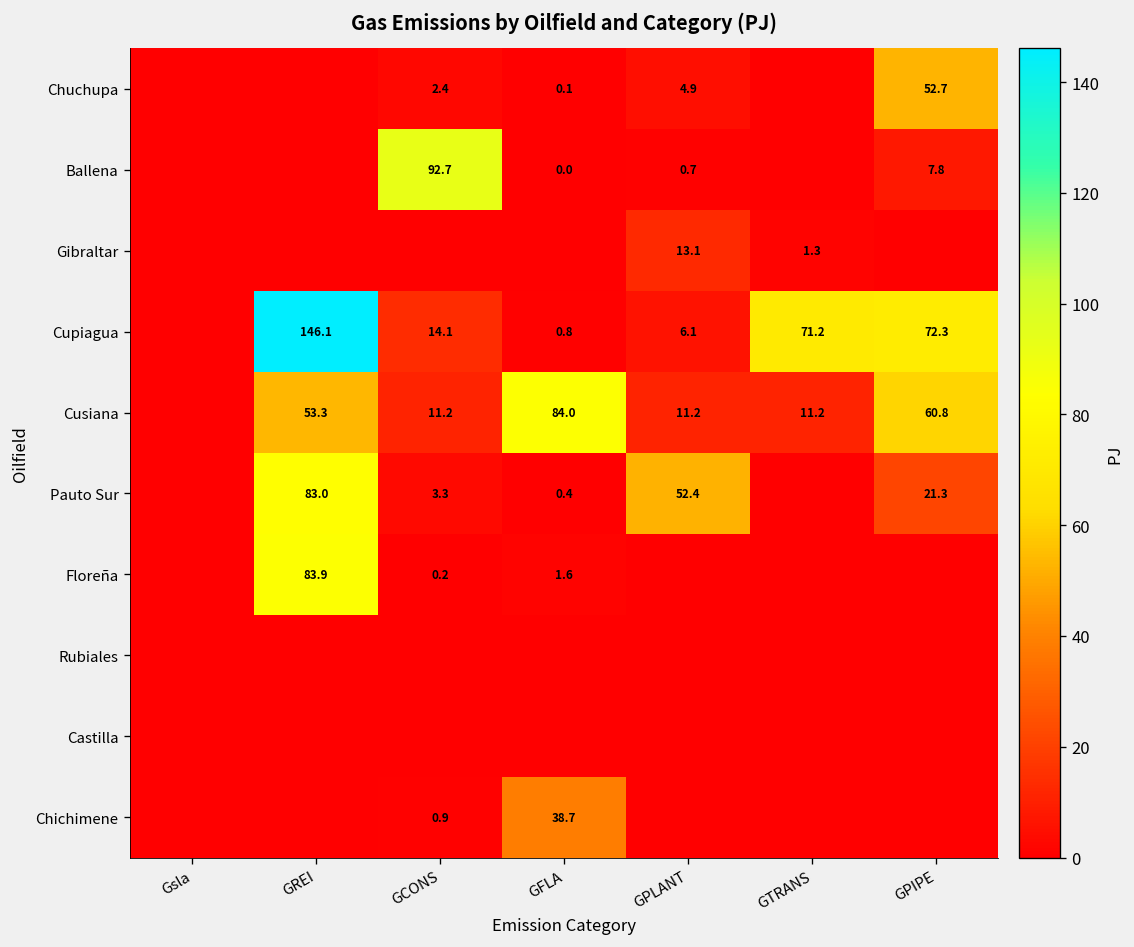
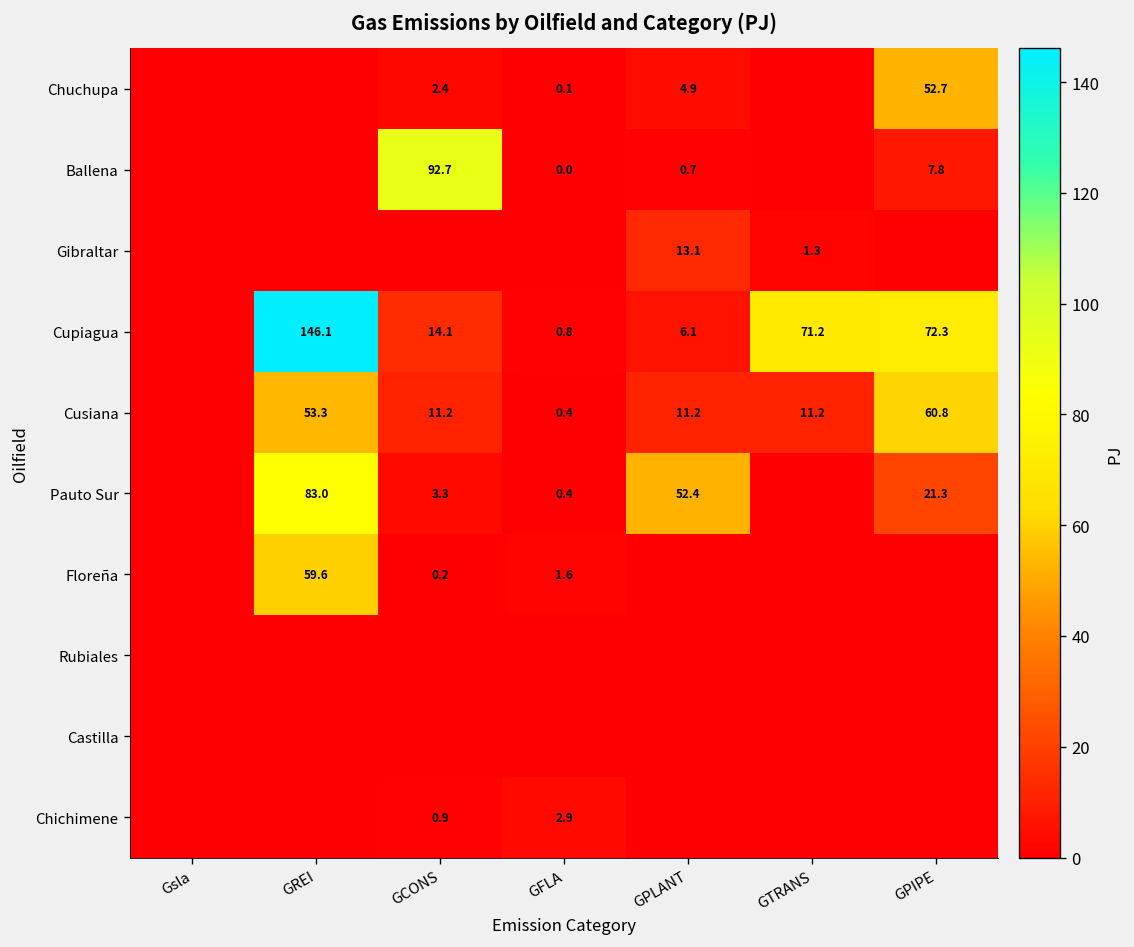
  {
    "Chuchupa": {
      "GCONS": 2.4,
      "GFLA": 0.1,
      "GPLANT": 4.9,
      "GPIPE": 52.7
    },
    "Ballena": {
      "GCONS": 92.7,
      "GFLA": 0.0,
      "GPLANT": 0.7,
      "GPIPE": 7.8
    },
    "Gibraltar": {
      "GPLANT": 13.1,
      "GTRANS": 1.3
    },
    "Cupiagua": {
      "GREI": 146.1,
      "GCONS": 14.1,
      "GFLA": 0.8,
      "GPLANT": 6.1,
      "GTRANS": 71.2,
      "GPIPE": 72.3
    },
    "Cusiana": {
      "GREI": 53.3,
      "GCONS": 11.2,
-     "GFLA": 84.0,
+     "GFLA": 0.4,
      "GPLANT": 11.2,
      "GTRANS": 11.2,
      "GPIPE": 60.8
    },
    "Pauto Sur": {
      "GREI": 83.0,
      "GCONS": 3.3,
      "GFLA": 0.4,
      "GPLANT": 52.4,
      "GPIPE": 21.3
    },
    "Floreña": {
-     "GREI": 83.9,
+     "GREI": 59.6,
      "GCONS": 0.2,
      "GFLA": 1.6
    },
    "Chichimene": {
      "GCONS": 0.9,
-     "GFLA": 38.7
+     "GFLA": 2.9
    }
  }
